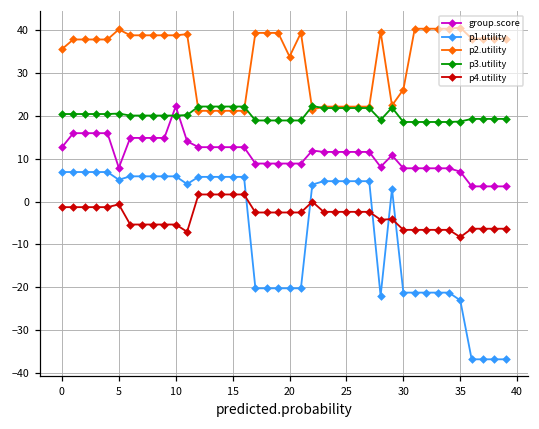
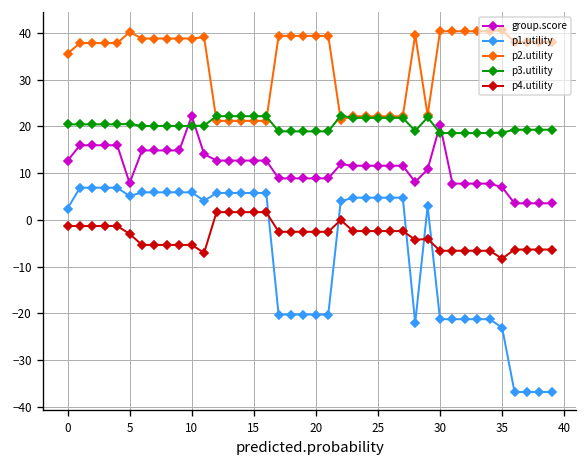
  {
    "group.score": {
      "0": 13,
      "5": 8,
      "10": 22,
      "15": 13,
      "20": 9,
      "25": 12,
-     "30": 8,
+     "30": 20,
      "35": 7
    },
    "p1.utility": {
-     "0": 7,
+     "0": 2,
      "5": 5,
      "10": 6,
      "15": 6,
      "20": -20,
      "25": 5,
      "30": -21,
      "35": -23
    },
    "p2.utility": {
      "0": 36,
      "5": 40,
      "10": 39,
      "15": 21,
-     "20": 34,
-     "30": 26
+     "20": 39,
+     "30": 40
    },
    "p3.utility": {
      "0": 20,
      "5": 21,
      "10": 20,
      "15": 22,
      "20": 19,
      "30": 19,
      "35": 19
    },
    "p4.utility": {
      "0": -1,
-     "5": -1,
+     "5": -3,
      "10": -5,
      "15": 2,
      "20": -3,
      "25": -2,
      "30": -7,
      "35": -8
    }
  }
